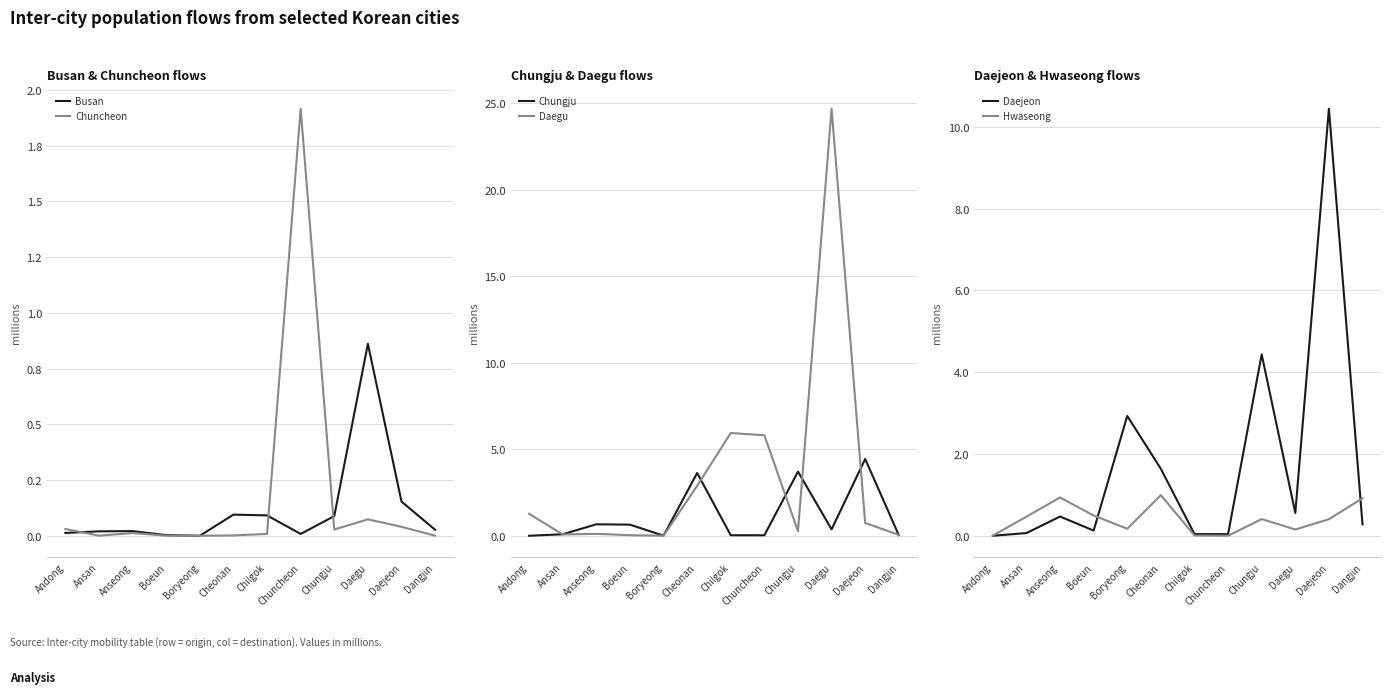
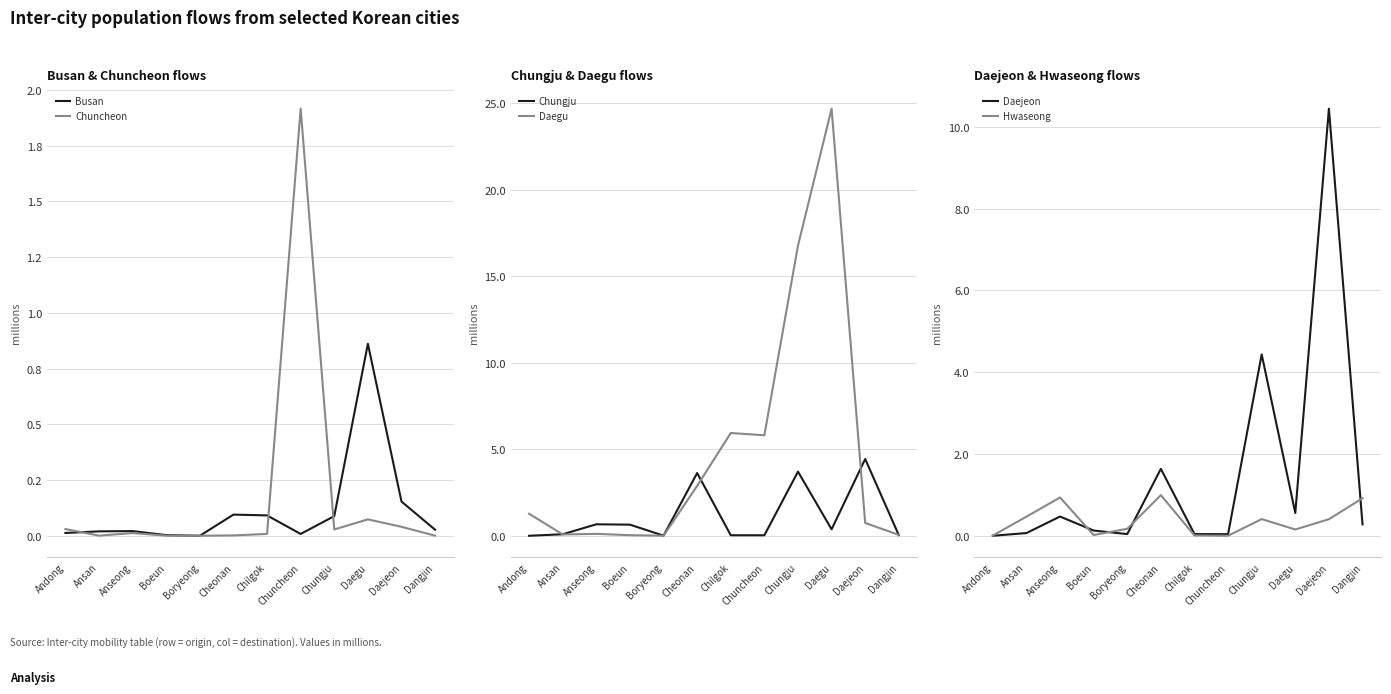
  {
    "Chungju & Daegu flows": {
      "Chungju": {
        "Andong": 0.0,
        "Anseong": 0.7,
        "Boeun": 0.6,
        "Cheonan": 3.6,
        "Chilgok": 0.0,
        "Chuncheon": 0.0,
        "Chungju": 3.7,
        "Daegu": 0.4,
        "Daejeon": 4.4
      },
      "Daegu": {
        "Andong": 1.3,
        "Anseong": 0.1,
        "Boeun": 0.0,
        "Cheonan": 2.9,
        "Chilgok": 5.9,
        "Chuncheon": 5.8,
-       "Chungju": 0.3,
+       "Chungju": 16.8,
        "Daegu": 24.7,
        "Daejeon": 0.7
      }
    },
    "Daejeon & Hwaseong flows": {
      "Daejeon": {
        "Ansan": 0.1,
        "Anseong": 0.5,
        "Boeun": 0.1,
-       "Boryeong": 2.9,
+       "Boryeong": 0.0,
        "Cheonan": 1.6,
        "Chungju": 4.4,
        "Daegu": 0.6,
        "Daejeon": 10.4,
        "Dangjin": 0.3
      },
      "Hwaseong": {
        "Ansan": 0.5,
        "Anseong": 0.9,
-       "Boeun": 0.5,
+       "Boeun": 0.0,
        "Boryeong": 0.2,
        "Cheonan": 1.0,
        "Chungju": 0.4,
        "Daegu": 0.2,
        "Daejeon": 0.4,
        "Dangjin": 0.9
      }
    }
  }
